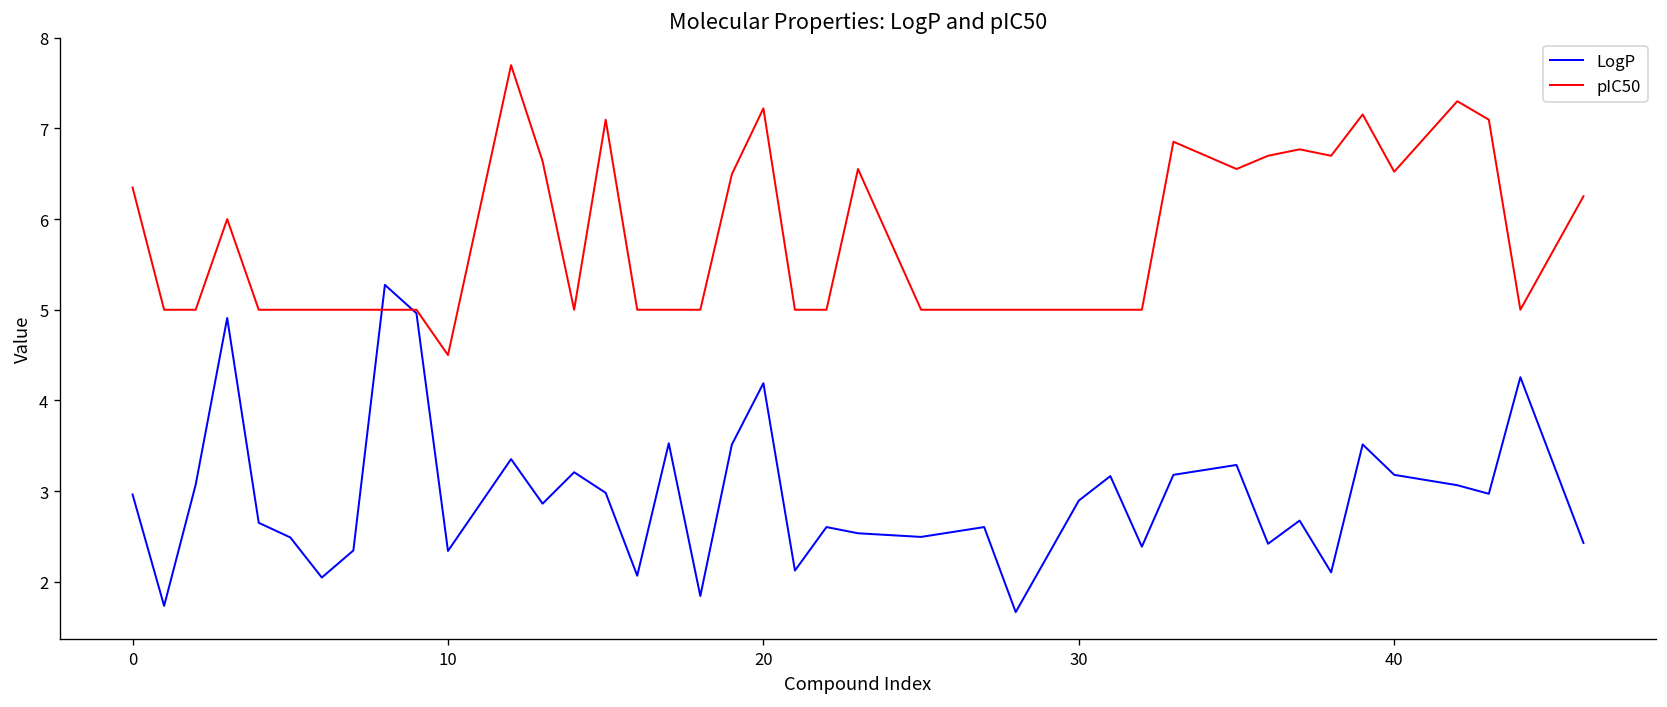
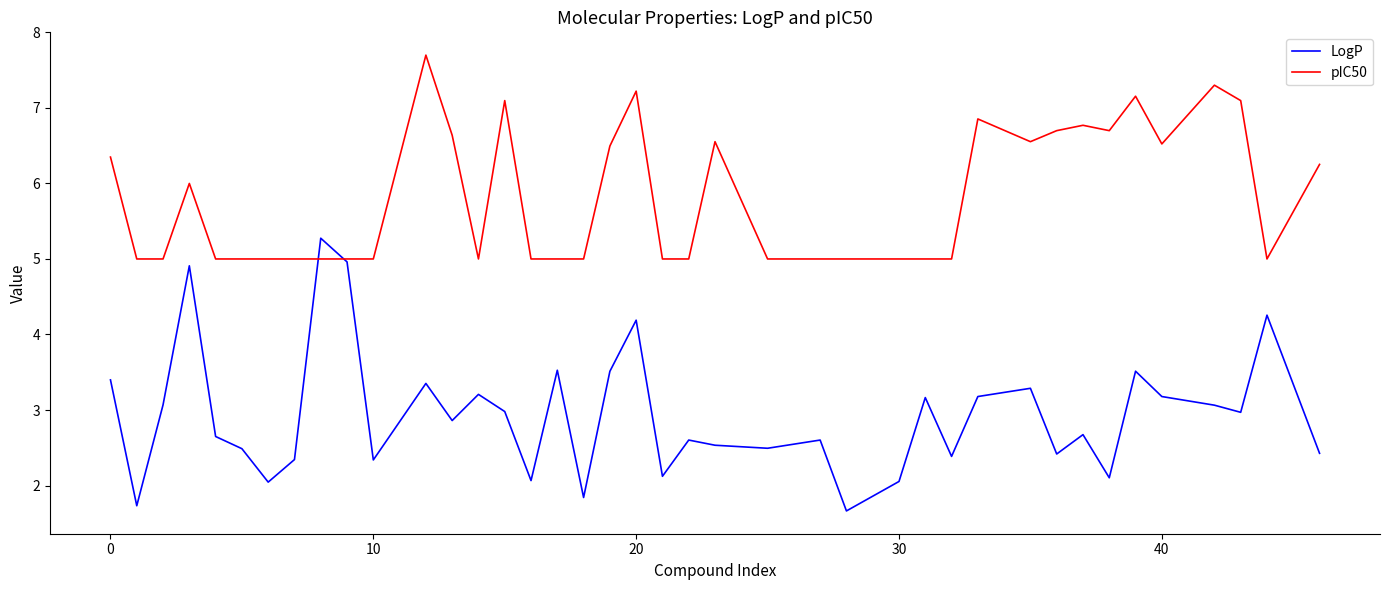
  {
    "LogP": {
-     "0": 3.0,
+     "0": 3.4,
      "10": 2.3,
      "20": 4.2,
-     "30": 2.9,
+     "30": 2.1,
      "40": 3.2
    },
    "pIC50": {
      "0": 6.3,
-     "10": 4.5,
+     "10": 5.0,
      "20": 7.2,
      "30": 5.0,
      "40": 6.5
    }
  }
